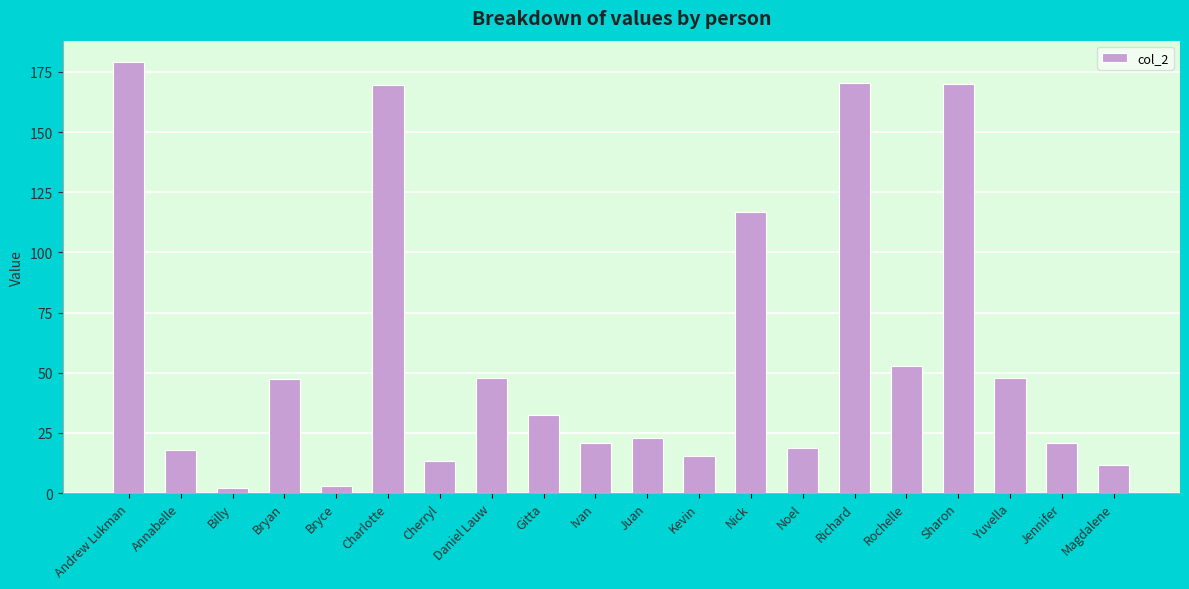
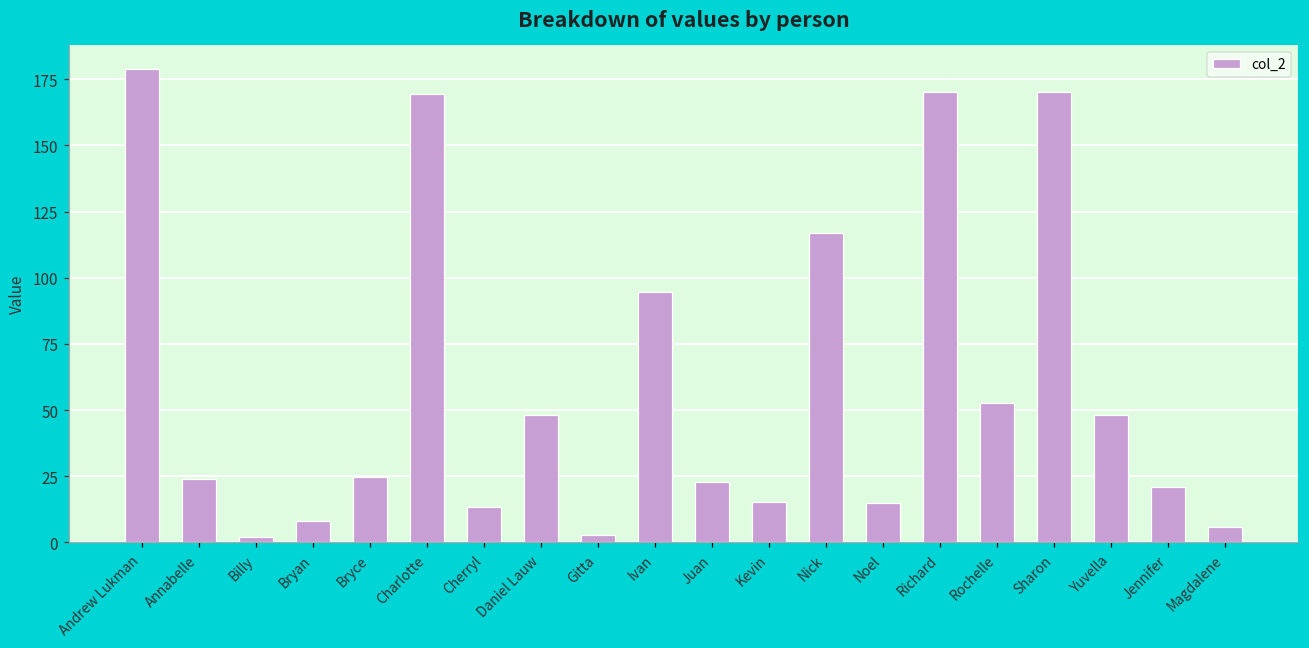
  {
    "Andrew Lukman": 179,
-   "Annabelle": 18,
+   "Annabelle": 24,
    "Billy": 2,
-   "Bryan": 48,
-   "Bryce": 3,
+   "Bryan": 8,
+   "Bryce": 25,
    "Charlotte": 169,
    "Cherryl": 14,
    "Daniel Lauw": 48,
-   "Gitta": 32,
-   "Ivan": 21,
+   "Gitta": 3,
+   "Ivan": 95,
    "Juan": 23,
    "Kevin": 15,
    "Nick": 117,
-   "Noel": 19,
+   "Noel": 15,
    "Richard": 170,
    "Rochelle": 53,
    "Sharon": 170,
    "Yuvella": 48,
    "Jennifer": 21,
-   "Magdalene": 12
+   "Magdalene": 6
  }
